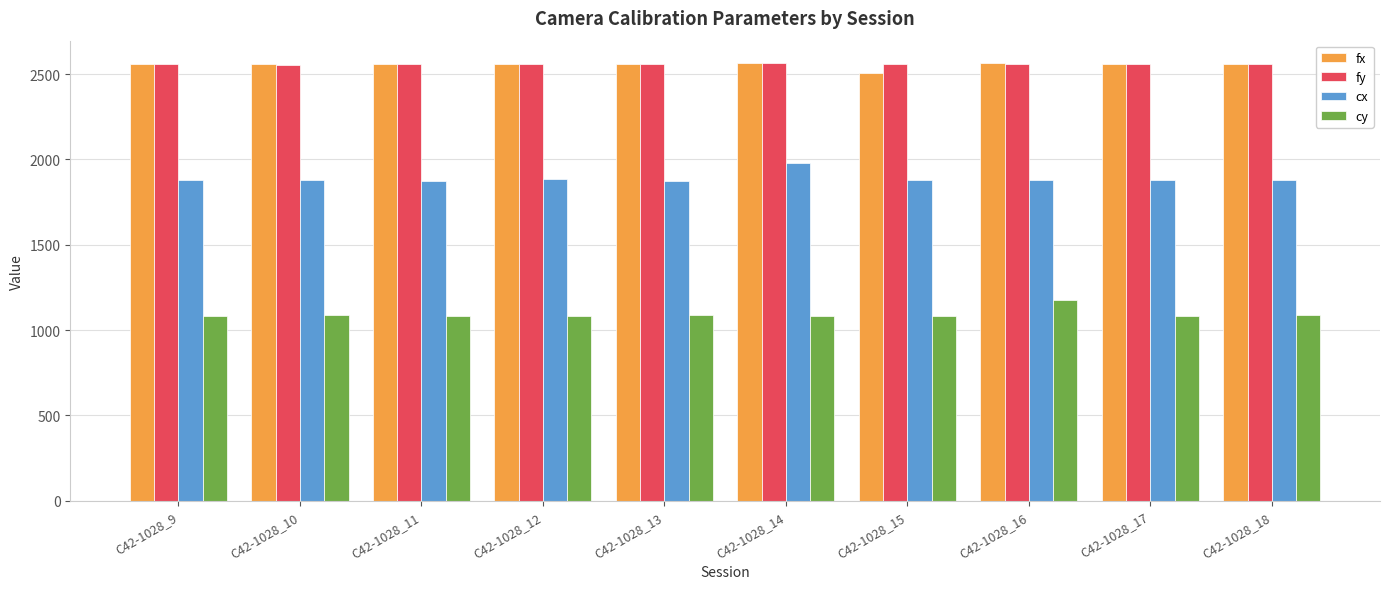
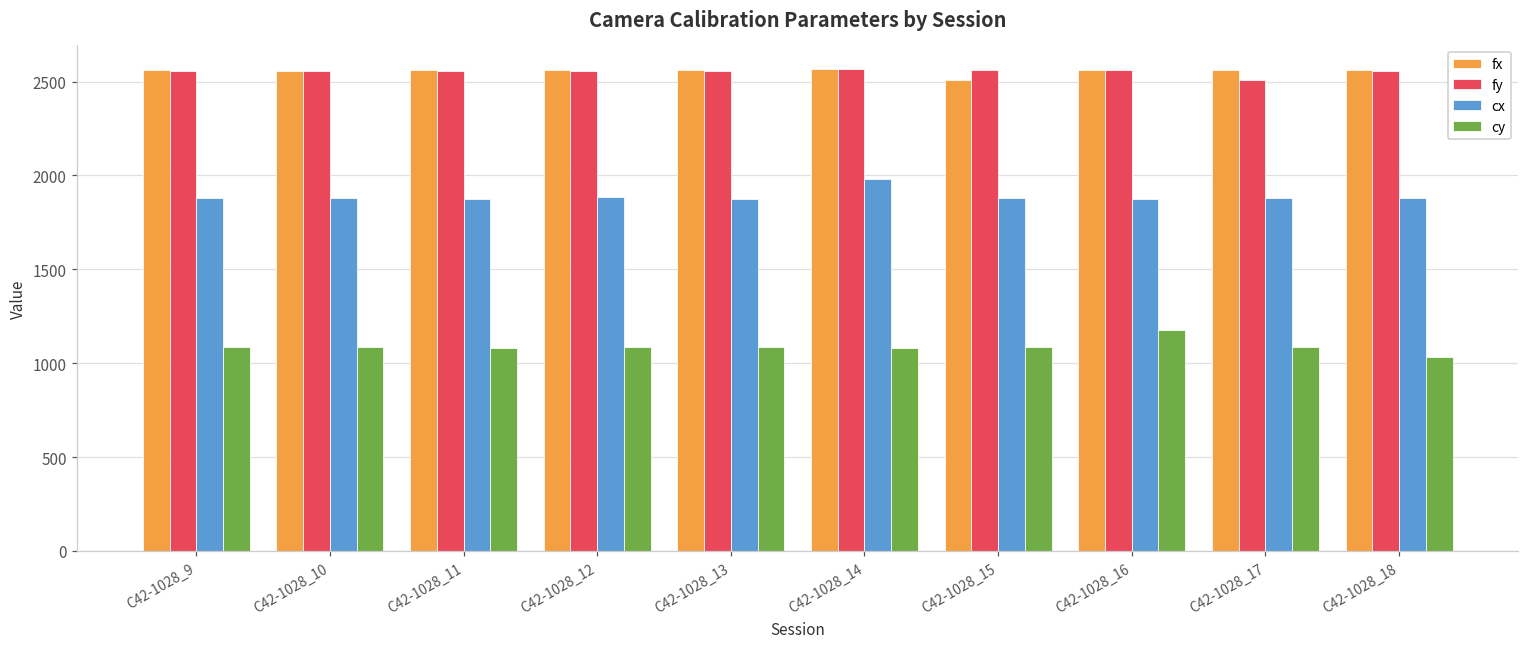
  {
    "fx": {
      "C42-1028_9": 2560,
      "C42-1028_10": 2560,
      "C42-1028_11": 2560,
      "C42-1028_12": 2560,
      "C42-1028_13": 2560,
      "C42-1028_14": 2570,
      "C42-1028_15": 2510,
      "C42-1028_16": 2560,
      "C42-1028_17": 2560,
      "C42-1028_18": 2560
    },
    "fy": {
      "C42-1028_9": 2560,
      "C42-1028_10": 2560,
      "C42-1028_11": 2560,
      "C42-1028_12": 2560,
      "C42-1028_13": 2560,
      "C42-1028_14": 2570,
      "C42-1028_15": 2560,
      "C42-1028_16": 2560,
-     "C42-1028_17": 2560,
+     "C42-1028_17": 2510,
      "C42-1028_18": 2560
    },
    "cx": {
      "C42-1028_9": 1880,
      "C42-1028_10": 1880,
      "C42-1028_11": 1880,
      "C42-1028_12": 1880,
      "C42-1028_13": 1870,
      "C42-1028_14": 1980,
      "C42-1028_15": 1880,
      "C42-1028_16": 1880,
      "C42-1028_17": 1880,
      "C42-1028_18": 1880
    },
    "cy": {
      "C42-1028_9": 1080,
      "C42-1028_10": 1090,
      "C42-1028_11": 1080,
      "C42-1028_12": 1090,
      "C42-1028_13": 1090,
      "C42-1028_14": 1080,
      "C42-1028_15": 1080,
      "C42-1028_16": 1180,
      "C42-1028_17": 1080,
-     "C42-1028_18": 1090
+     "C42-1028_18": 1030
    }
  }
